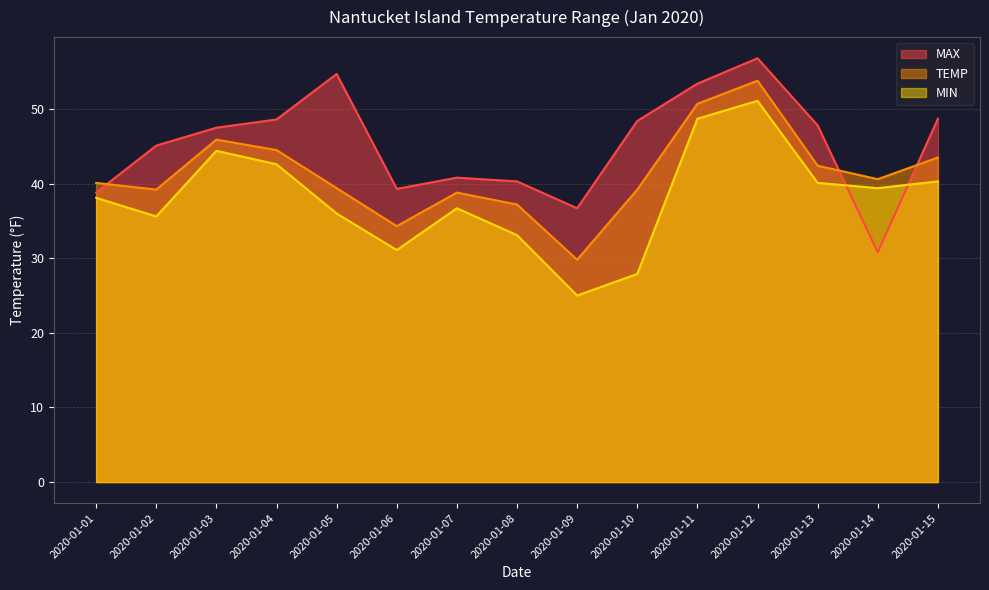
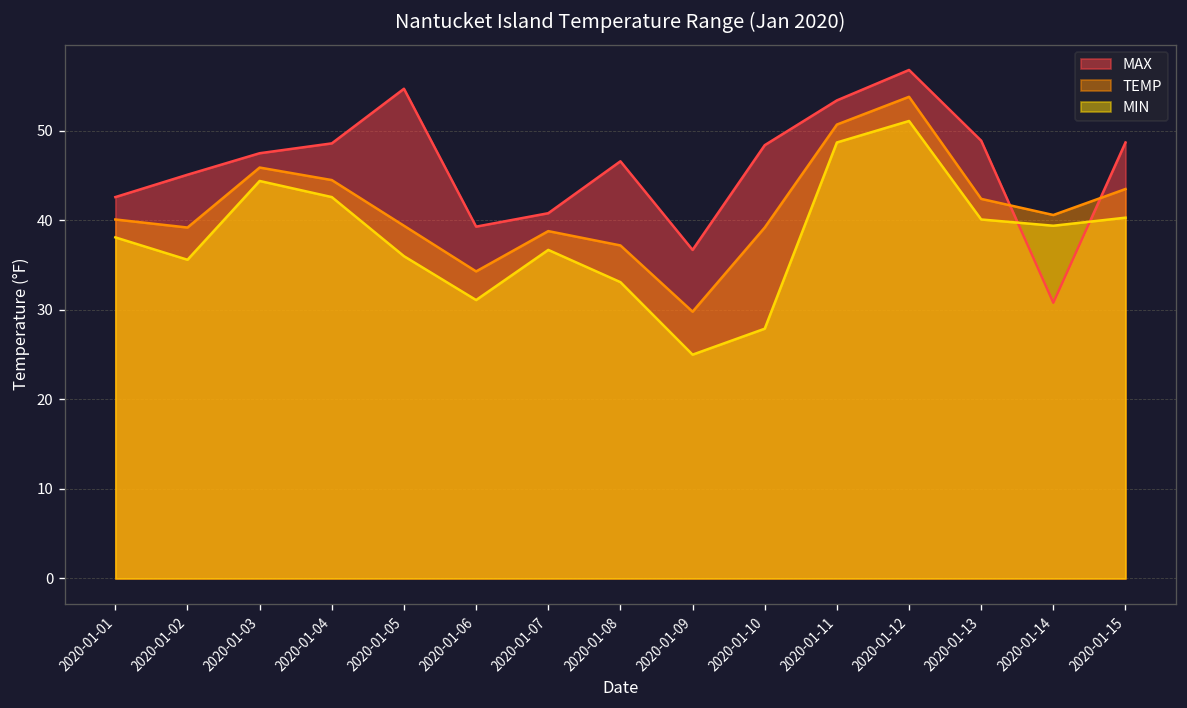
  {
    "MAX": {
-     "2020-01-01": 39,
+     "2020-01-01": 43,
      "2020-01-02": 45,
      "2020-01-03": 48,
      "2020-01-04": 49,
      "2020-01-05": 55,
      "2020-01-06": 39,
      "2020-01-07": 41,
-     "2020-01-08": 40,
+     "2020-01-08": 47,
      "2020-01-09": 37,
      "2020-01-10": 48,
      "2020-01-11": 53,
      "2020-01-12": 57,
-     "2020-01-13": 48,
+     "2020-01-13": 49,
      "2020-01-14": 31,
      "2020-01-15": 49
    }
  }
